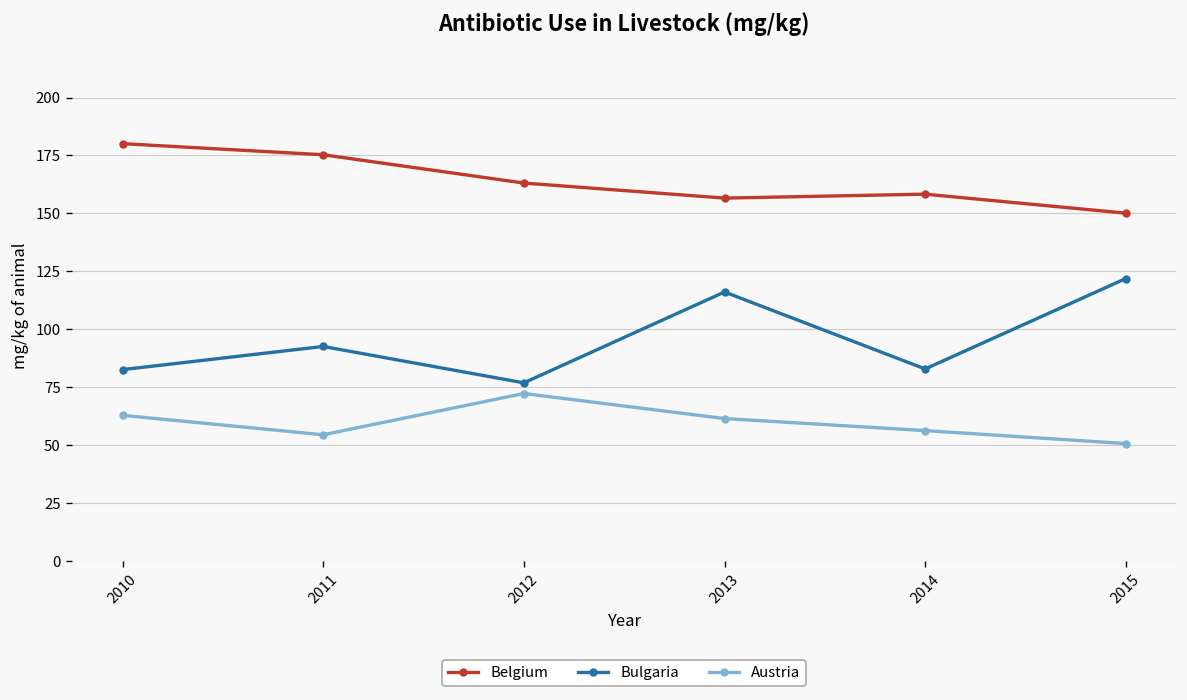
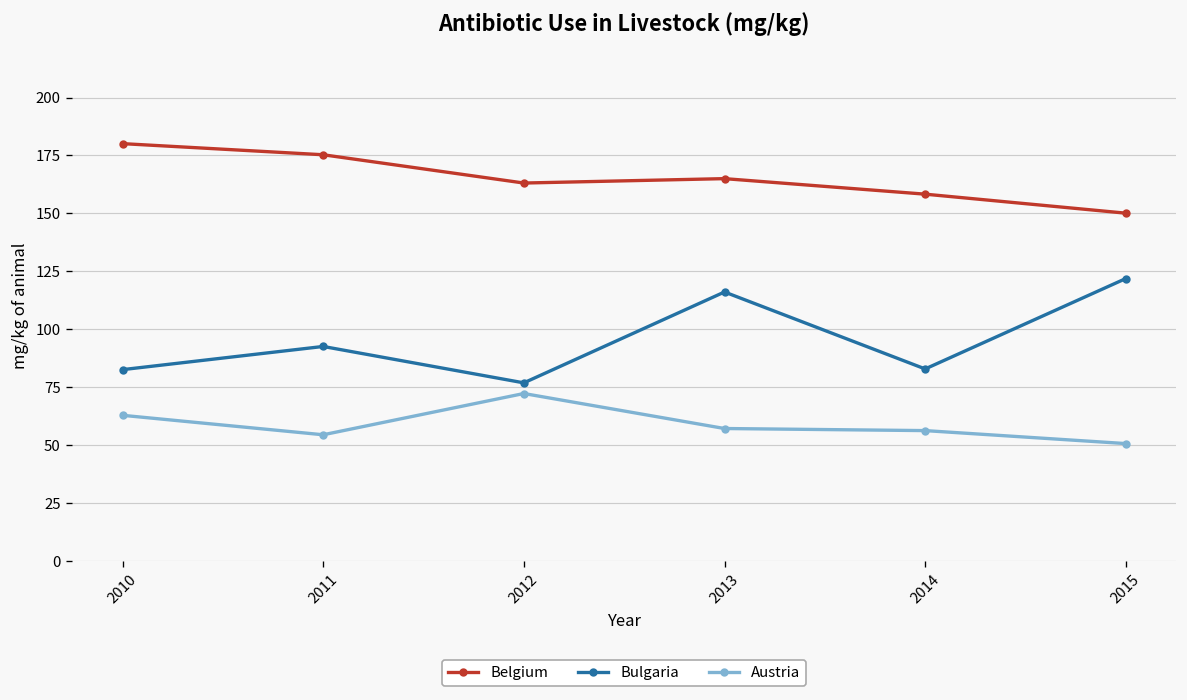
  {
    "Belgium": {
      "2010": 180,
      "2011": 175,
      "2012": 163,
-     "2013": 157,
+     "2013": 165,
      "2014": 158,
      "2015": 150
    },
    "Bulgaria": {
      "2010": 83,
      "2011": 93,
      "2012": 77,
      "2013": 116,
      "2014": 83,
      "2015": 122
    },
    "Austria": {
      "2010": 63,
      "2011": 55,
      "2012": 72,
-     "2013": 62,
+     "2013": 57,
      "2014": 56,
      "2015": 51
    }
  }
